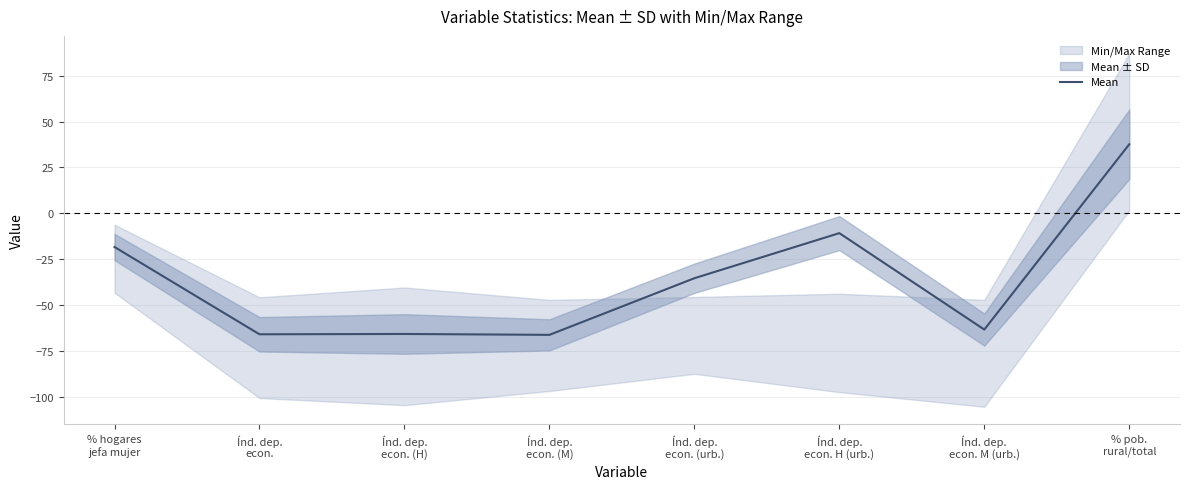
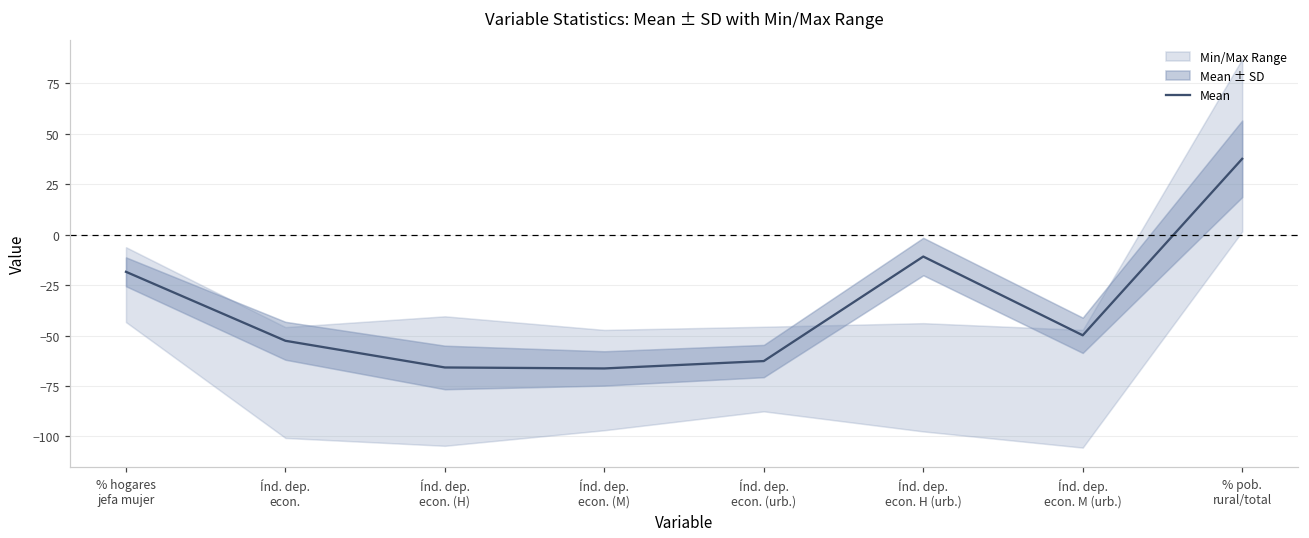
  {
    "Mean": {
      "% hogares jefa mujer": -18,
-     "Índ. dep. econ.": -66,
+     "Índ. dep. econ.": -53,
      "Índ. dep. econ. (H)": -66,
      "Índ. dep. econ. (M)": -66,
-     "Índ. dep. econ. (urb.)": -35,
+     "Índ. dep. econ. (urb.)": -63,
      "Índ. dep. econ. H (urb.)": -11,
-     "Índ. dep. econ. M (urb.)": -63,
+     "Índ. dep. econ. M (urb.)": -50,
      "% pob. rural/total": 38
    }
  }
